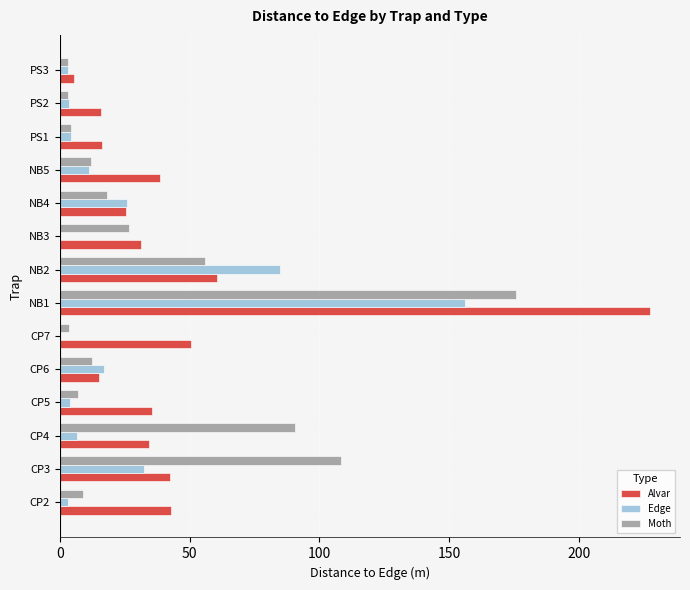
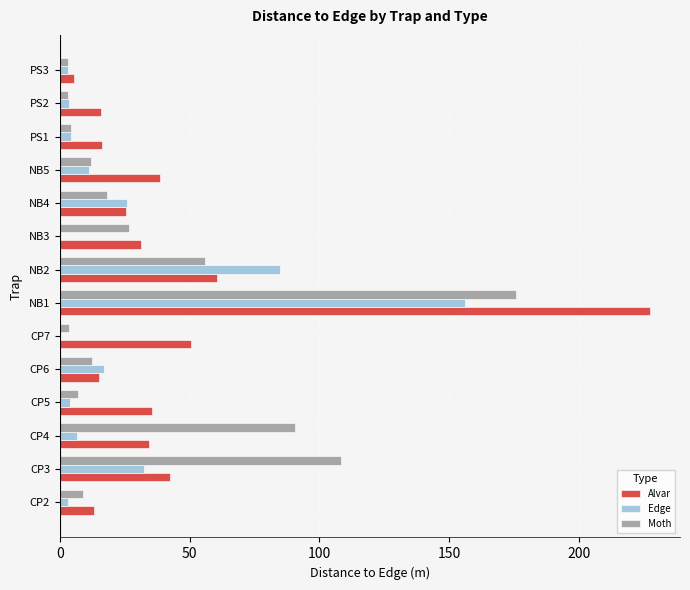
  {
    "Alvar": {
      "PS3": 5,
      "PS2": 16,
      "PS1": 16,
      "NB5": 39,
      "NB4": 26,
      "NB3": 31,
      "NB2": 61,
      "NB1": 228,
      "CP7": 50,
      "CP6": 15,
      "CP5": 35,
      "CP4": 35,
      "CP3": 42,
-     "CP2": 43
+     "CP2": 13
    },
    "Edge": {
      "PS3": 3,
      "PS2": 4,
      "PS1": 4,
      "NB5": 11,
      "NB4": 26,
      "NB3": 0,
      "NB2": 85,
      "NB1": 156,
      "CP7": 0,
      "CP6": 17,
      "CP5": 4,
      "CP4": 7,
      "CP3": 32,
      "CP2": 3
    },
    "Moth": {
      "PS3": 3,
      "PS2": 3,
      "PS1": 4,
      "NB5": 12,
      "NB4": 18,
      "NB3": 27,
      "NB2": 56,
      "NB1": 176,
      "CP7": 4,
      "CP6": 12,
      "CP5": 7,
      "CP4": 90,
      "CP3": 108,
      "CP2": 9
    }
  }
